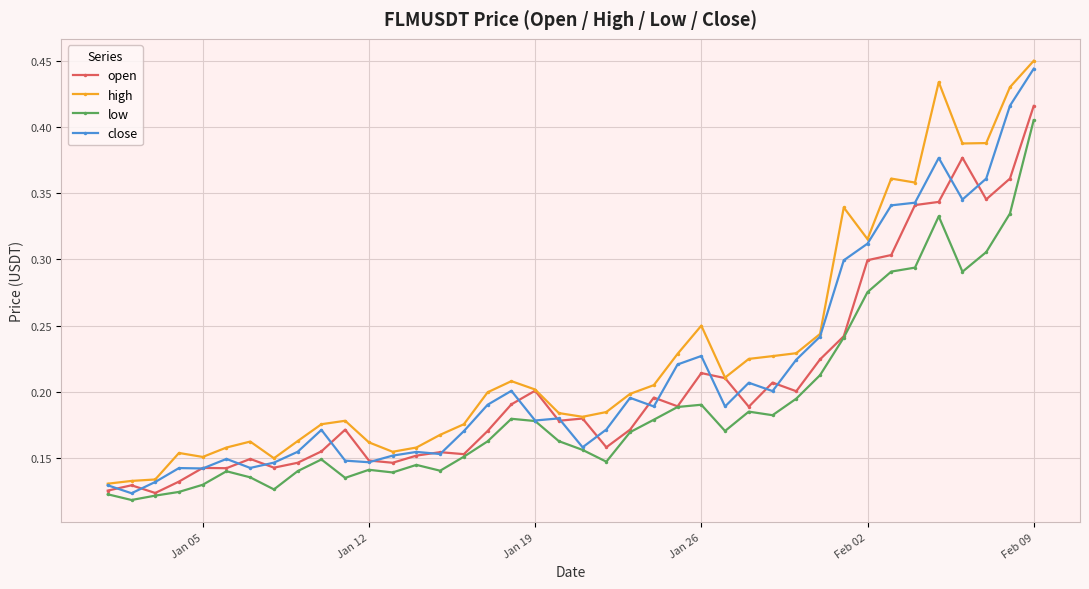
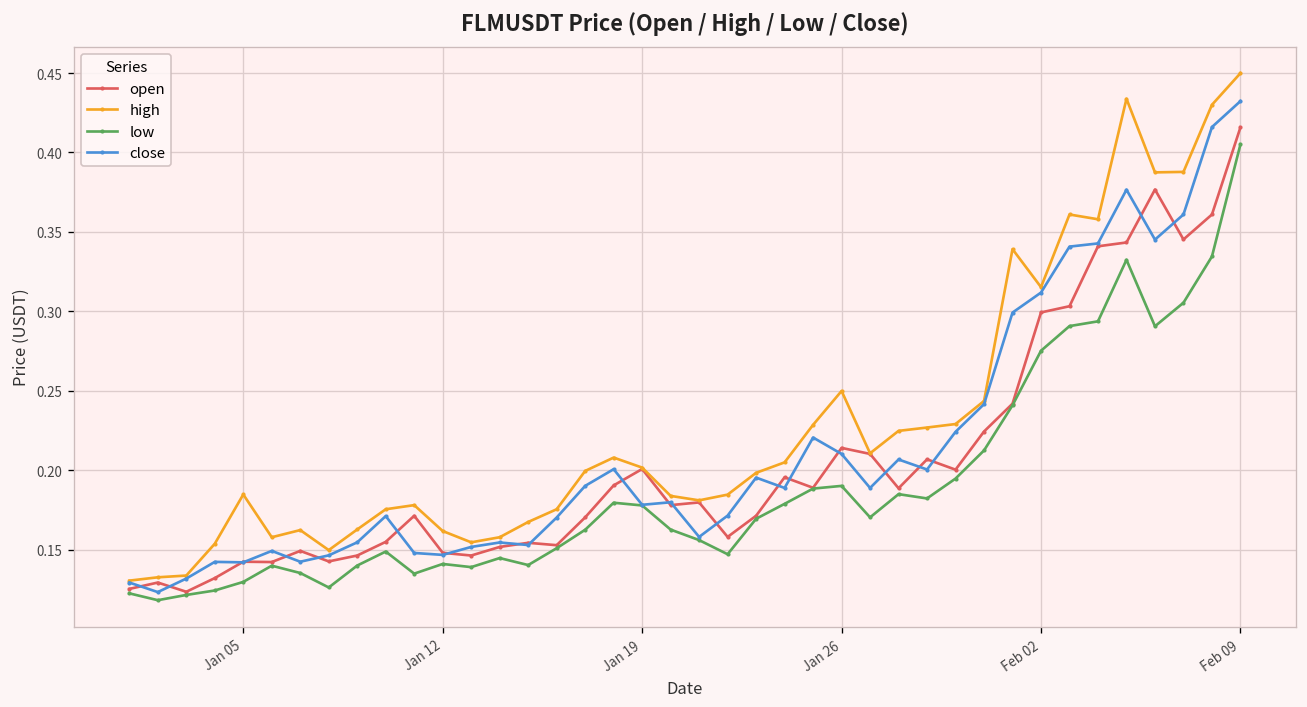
  {
    "open": {
      "Jan 26": 0.214,
      "Feb 02": 0.299,
      "Feb 09": 0.416
    },
    "high": {
-     "Jan 05": 0.151,
+     "Jan 05": 0.185,
      "Jan 12": 0.162,
      "Jan 26": 0.250,
      "Feb 02": 0.315,
      "Feb 09": 0.450
    },
    "low": {
      "Jan 05": 0.130,
      "Jan 12": 0.141,
      "Jan 26": 0.190,
      "Feb 02": 0.275,
      "Feb 09": 0.405
    },
    "close": {
-     "Jan 26": 0.227,
+     "Jan 26": 0.210,
      "Feb 02": 0.312,
-     "Feb 09": 0.444
+     "Feb 09": 0.432
    }
  }
